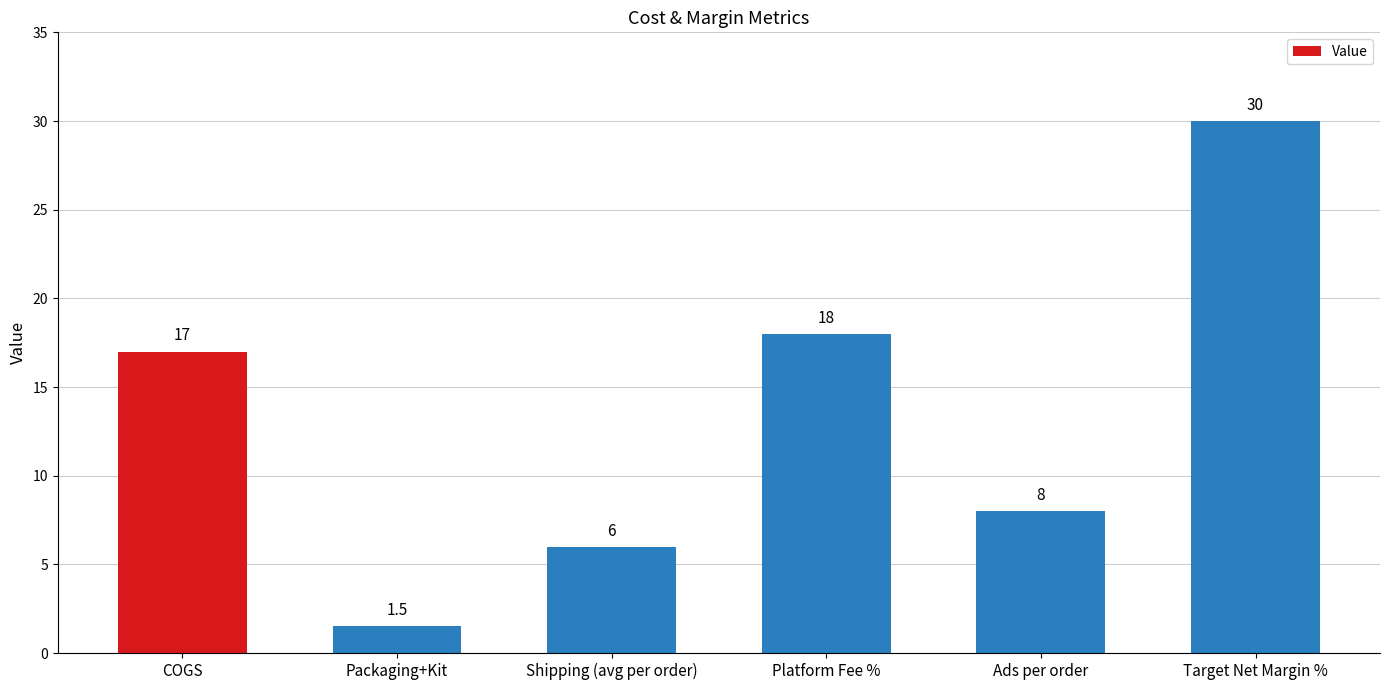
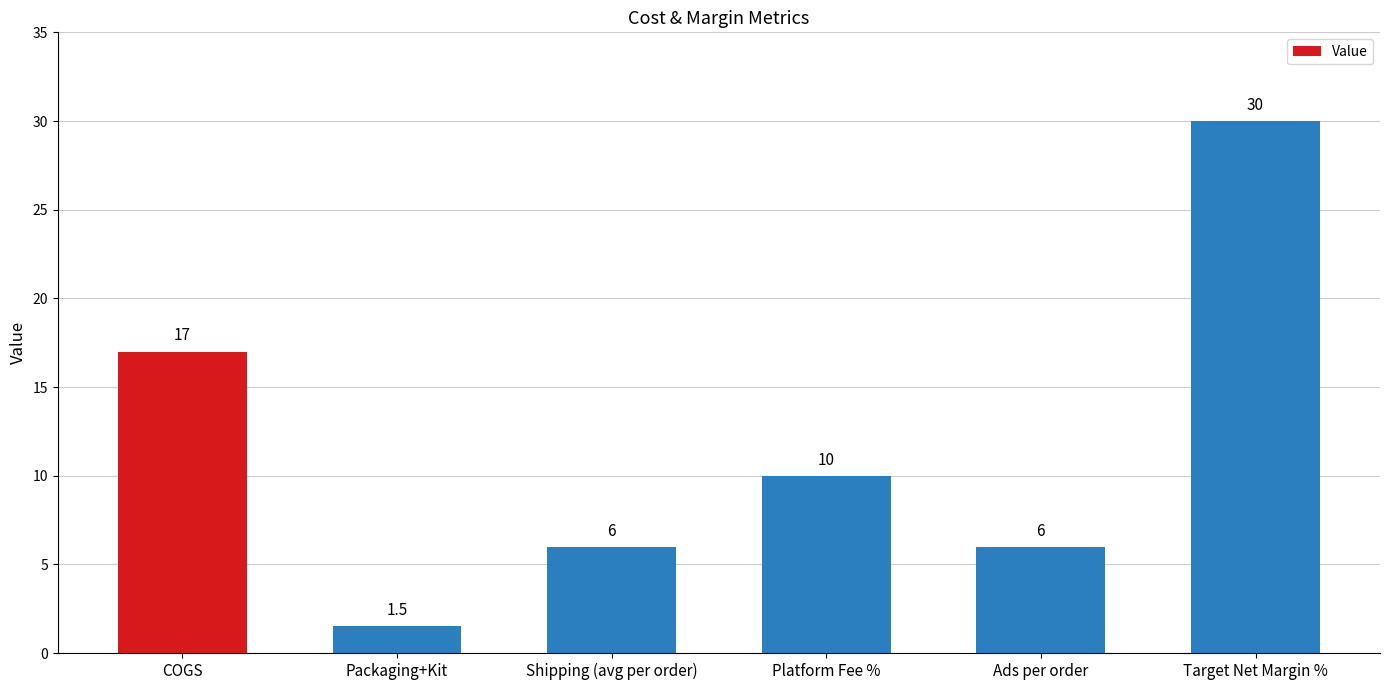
  {
    "COGS": 17,
    "Packaging+Kit": 1.5,
    "Shipping (avg per order)": 6,
-   "Platform Fee %": 18,
-   "Ads per order": 8,
+   "Platform Fee %": 10,
+   "Ads per order": 6,
    "Target Net Margin %": 30
  }
